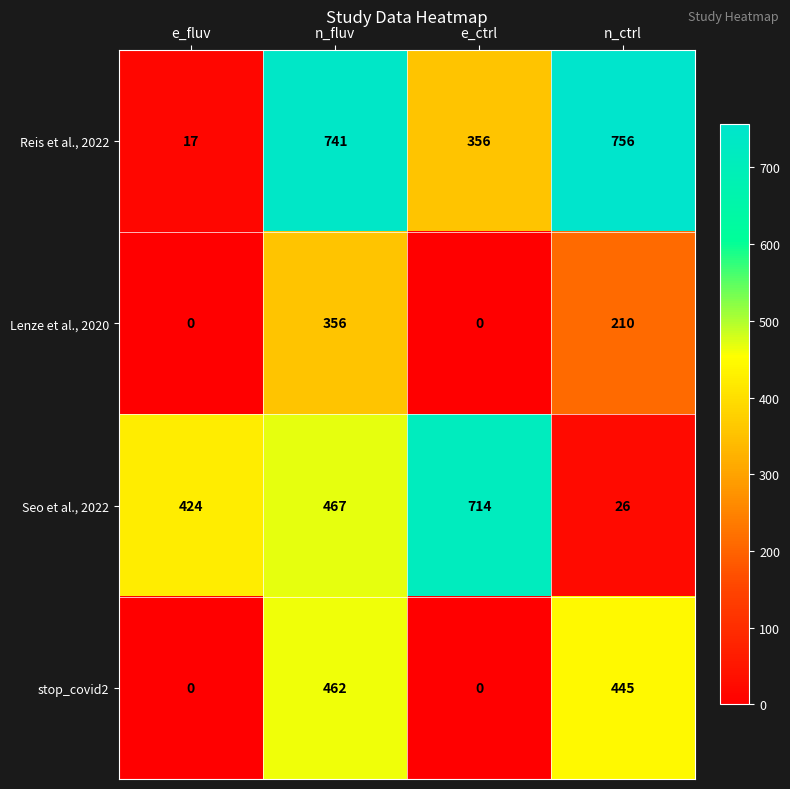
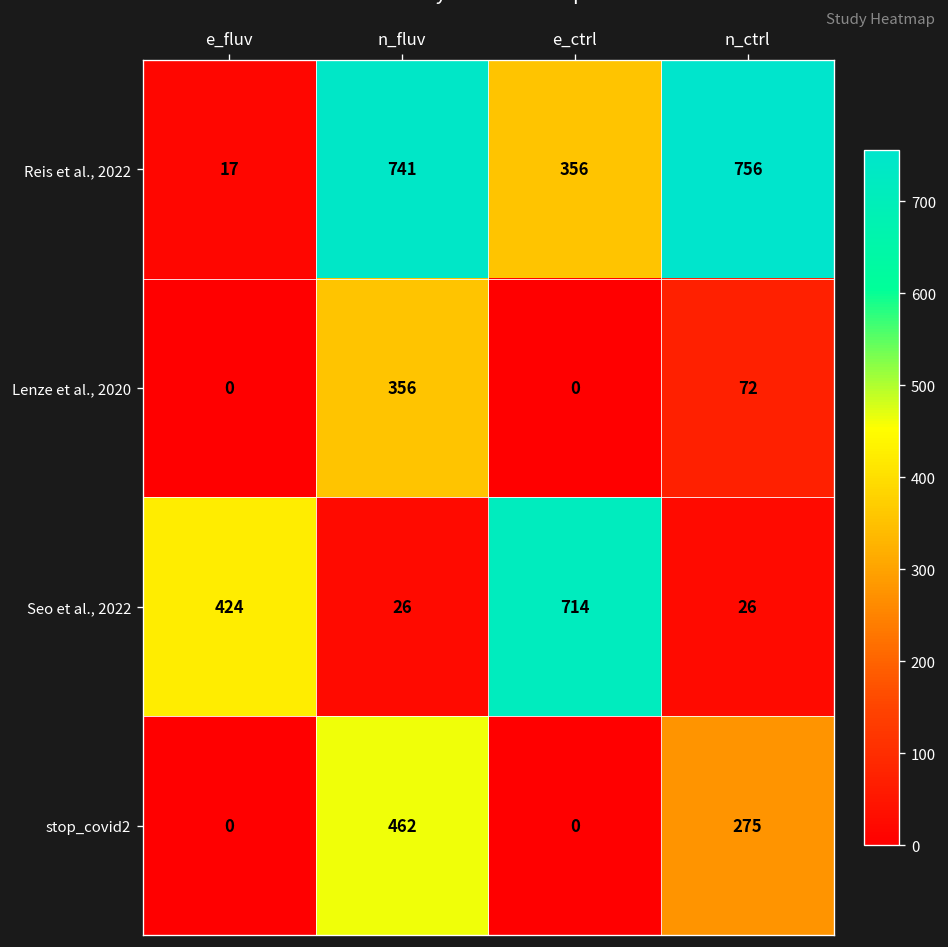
  {
    "Reis et al., 2022": {
      "e_fluv": 17,
      "n_fluv": 741,
      "e_ctrl": 356,
      "n_ctrl": 756
    },
    "Lenze et al., 2020": {
      "e_fluv": 0,
      "n_fluv": 356,
      "e_ctrl": 0,
-     "n_ctrl": 210
+     "n_ctrl": 72
    },
    "Seo et al., 2022": {
      "e_fluv": 424,
-     "n_fluv": 467,
+     "n_fluv": 26,
      "e_ctrl": 714,
      "n_ctrl": 26
    },
    "stop_covid2": {
      "e_fluv": 0,
      "n_fluv": 462,
      "e_ctrl": 0,
-     "n_ctrl": 445
+     "n_ctrl": 275
    }
  }
